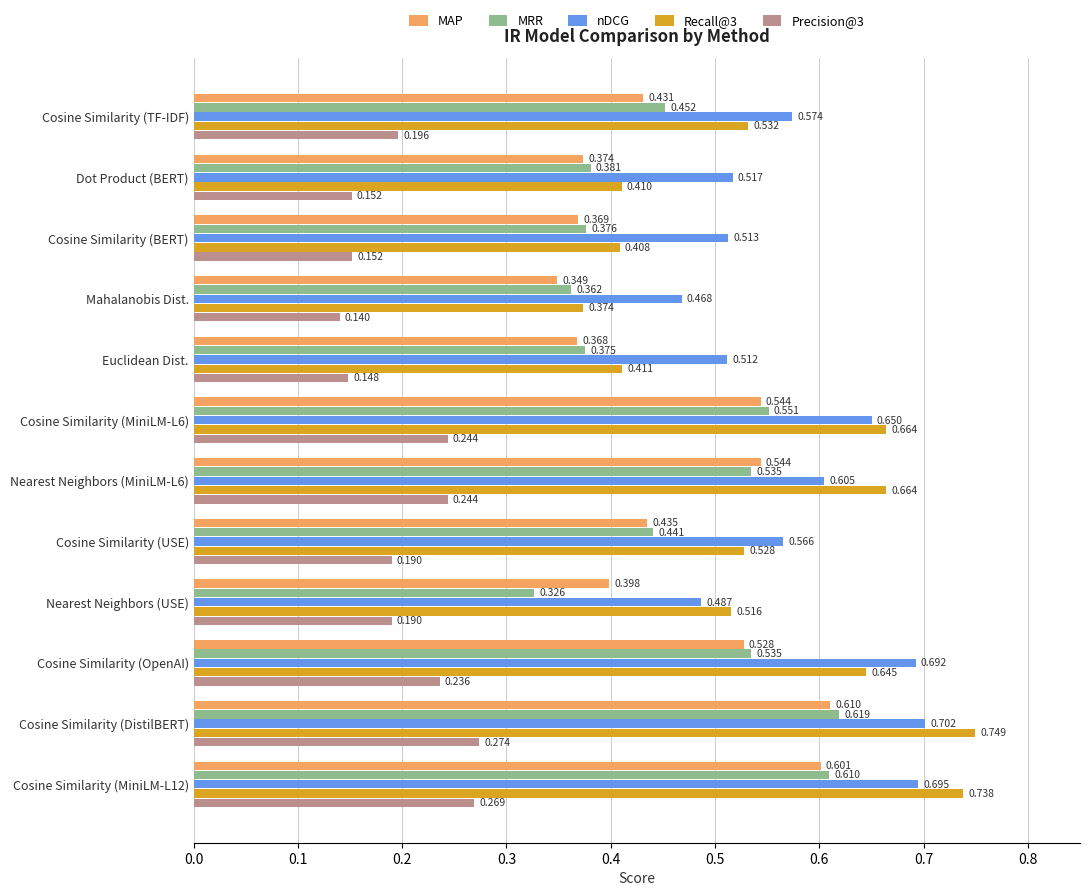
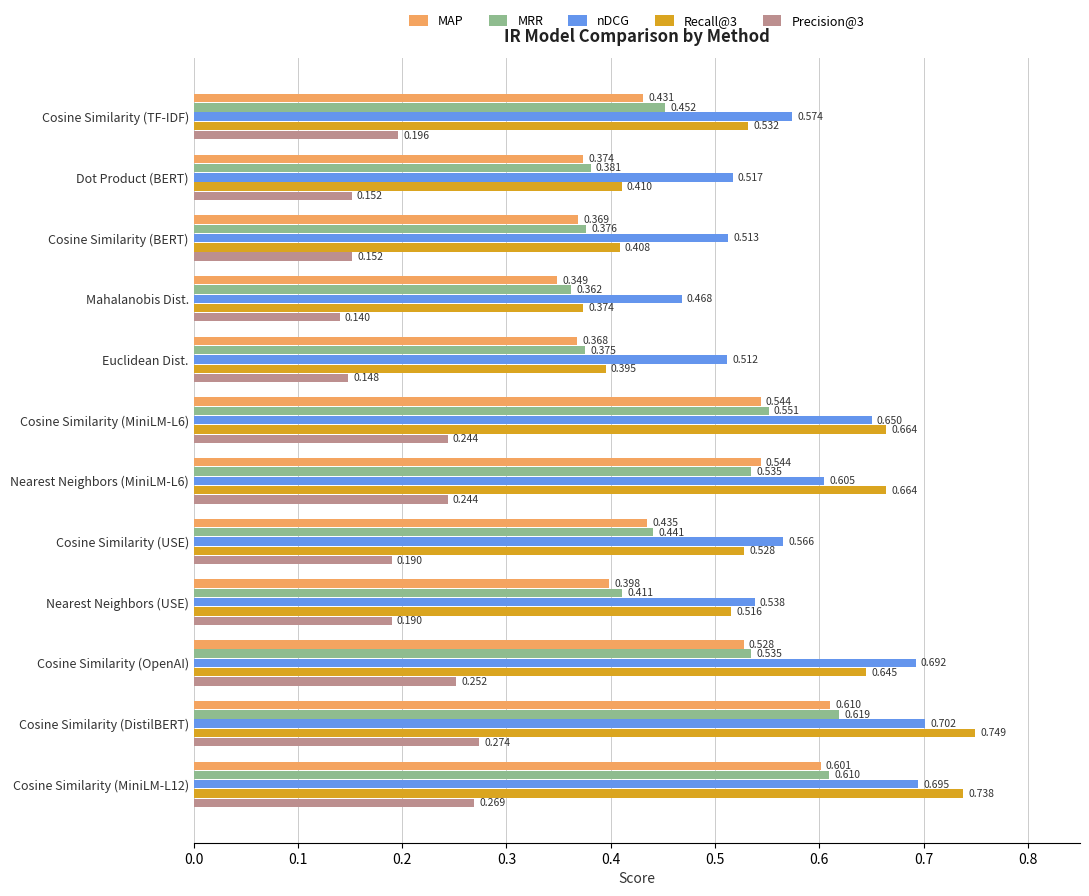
  {
    "MAP": {
      "Cosine Similarity (TF-IDF)": 0.431,
      "Dot Product (BERT)": 0.374,
      "Cosine Similarity (BERT)": 0.369,
      "Mahalanobis Dist.": 0.349,
      "Euclidean Dist.": 0.368,
      "Cosine Similarity (MiniLM-L6)": 0.544,
      "Nearest Neighbors (MiniLM-L6)": 0.544,
      "Cosine Similarity (USE)": 0.435,
      "Nearest Neighbors (USE)": 0.398,
      "Cosine Similarity (OpenAI)": 0.528,
      "Cosine Similarity (DistilBERT)": 0.610,
      "Cosine Similarity (MiniLM-L12)": 0.601
    },
    "MRR": {
      "Cosine Similarity (TF-IDF)": 0.452,
      "Dot Product (BERT)": 0.381,
      "Cosine Similarity (BERT)": 0.376,
      "Mahalanobis Dist.": 0.362,
      "Euclidean Dist.": 0.375,
      "Cosine Similarity (MiniLM-L6)": 0.551,
      "Nearest Neighbors (MiniLM-L6)": 0.535,
      "Cosine Similarity (USE)": 0.441,
-     "Nearest Neighbors (USE)": 0.326,
+     "Nearest Neighbors (USE)": 0.411,
      "Cosine Similarity (OpenAI)": 0.535,
      "Cosine Similarity (DistilBERT)": 0.619,
      "Cosine Similarity (MiniLM-L12)": 0.610
    },
    "nDCG": {
      "Cosine Similarity (TF-IDF)": 0.574,
      "Dot Product (BERT)": 0.517,
      "Cosine Similarity (BERT)": 0.513,
      "Mahalanobis Dist.": 0.468,
      "Euclidean Dist.": 0.512,
      "Cosine Similarity (MiniLM-L6)": 0.650,
      "Nearest Neighbors (MiniLM-L6)": 0.605,
      "Cosine Similarity (USE)": 0.566,
-     "Nearest Neighbors (USE)": 0.487,
+     "Nearest Neighbors (USE)": 0.538,
      "Cosine Similarity (OpenAI)": 0.692,
      "Cosine Similarity (DistilBERT)": 0.702,
      "Cosine Similarity (MiniLM-L12)": 0.695
    },
    "Recall@3": {
      "Cosine Similarity (TF-IDF)": 0.532,
      "Dot Product (BERT)": 0.410,
      "Cosine Similarity (BERT)": 0.408,
      "Mahalanobis Dist.": 0.374,
-     "Euclidean Dist.": 0.411,
+     "Euclidean Dist.": 0.395,
      "Cosine Similarity (MiniLM-L6)": 0.664,
      "Nearest Neighbors (MiniLM-L6)": 0.664,
      "Cosine Similarity (USE)": 0.528,
      "Nearest Neighbors (USE)": 0.516,
      "Cosine Similarity (OpenAI)": 0.645,
      "Cosine Similarity (DistilBERT)": 0.749,
      "Cosine Similarity (MiniLM-L12)": 0.738
    },
    "Precision@3": {
      "Cosine Similarity (TF-IDF)": 0.196,
      "Dot Product (BERT)": 0.152,
      "Cosine Similarity (BERT)": 0.152,
      "Mahalanobis Dist.": 0.140,
      "Euclidean Dist.": 0.148,
      "Cosine Similarity (MiniLM-L6)": 0.244,
      "Nearest Neighbors (MiniLM-L6)": 0.244,
      "Cosine Similarity (USE)": 0.190,
      "Nearest Neighbors (USE)": 0.190,
-     "Cosine Similarity (OpenAI)": 0.236,
+     "Cosine Similarity (OpenAI)": 0.252,
      "Cosine Similarity (DistilBERT)": 0.274,
      "Cosine Similarity (MiniLM-L12)": 0.269
    }
  }
